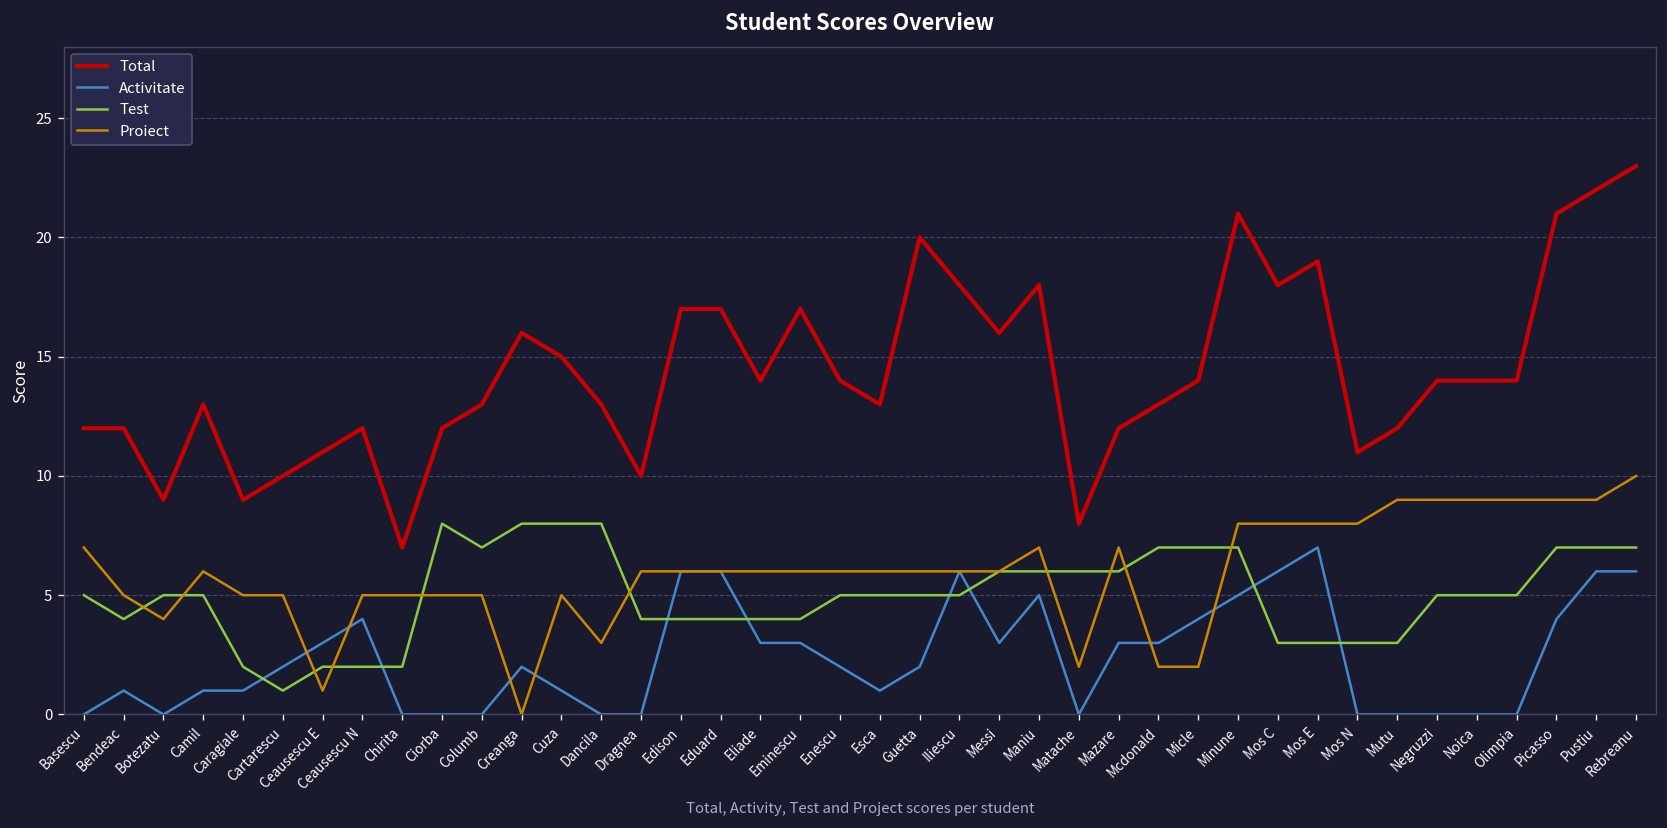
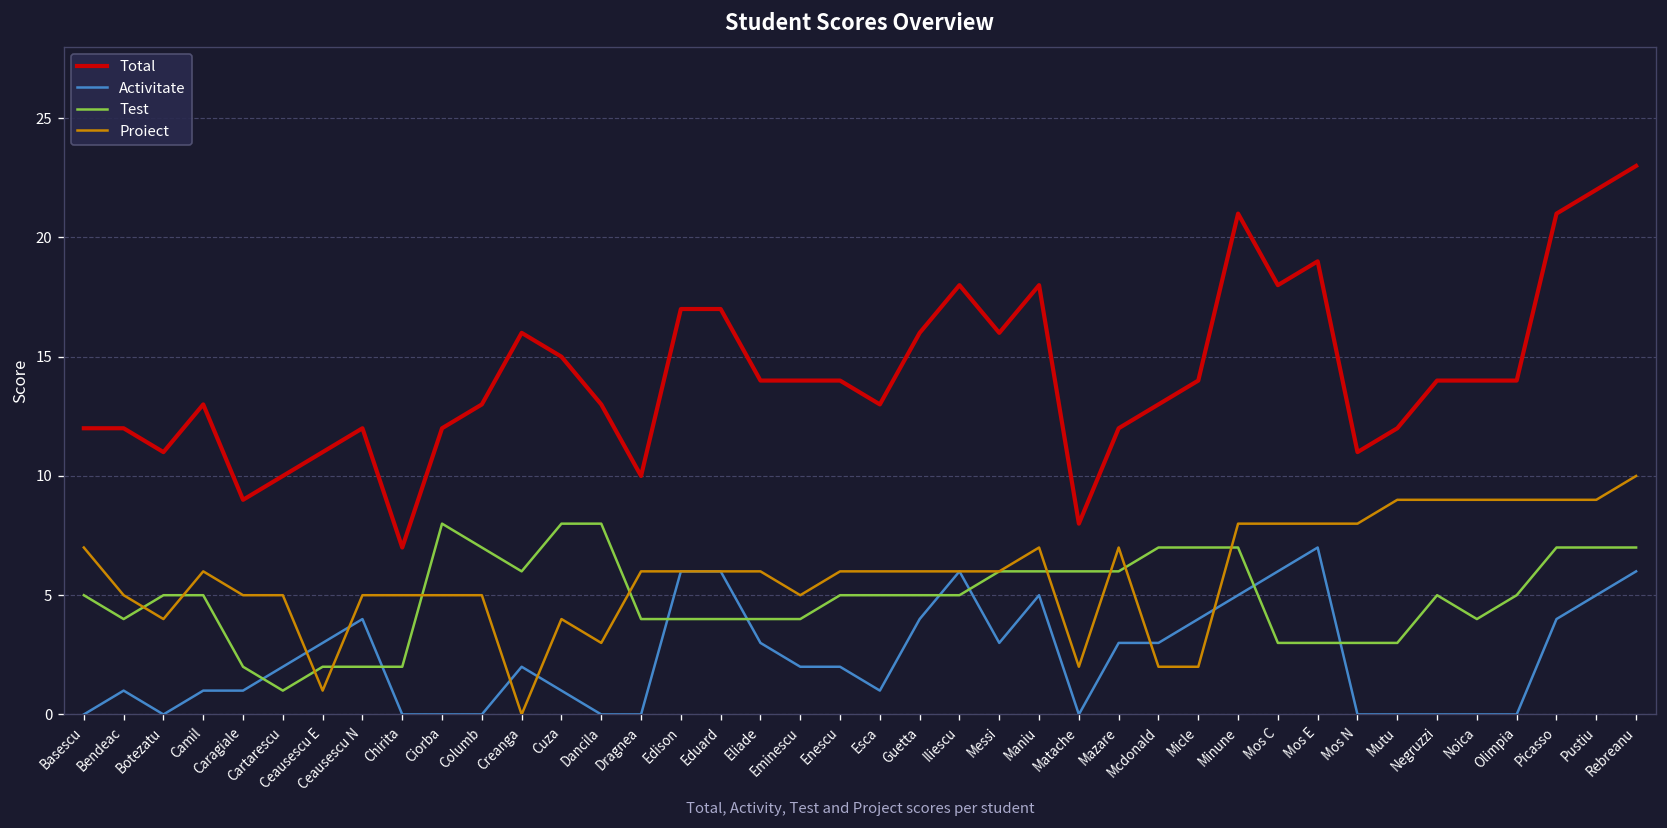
  {
    "Total": {
      "Basescu": 12,
      "Bendeac": 12,
-     "Botezatu": 9,
+     "Botezatu": 11,
      "Camil": 13,
      "Caragiale": 9,
      "Cartarescu": 10,
      "Ceausescu E": 11,
      "Ceausescu N": 12,
      "Chirita": 7,
      "Ciorba": 12,
      "Columb": 13,
      "Creanga": 16,
      "Cuza": 15,
      "Dancila": 13,
      "Dragnea": 10,
      "Edison": 17,
      "Eduard": 17,
      "Eliade": 14,
-     "Eminescu": 17,
+     "Eminescu": 14,
      "Enescu": 14,
      "Esca": 13,
-     "Guetta": 20,
+     "Guetta": 16,
      "Iliescu": 18,
      "Messi": 16,
      "Maniu": 18,
      "Matache": 8,
      "Mazare": 12,
      "Mcdonald": 13,
      "Micle": 14,
      "Minune": 21,
      "Mos C": 18,
      "Mos E": 19,
      "Mos N": 11,
      "Mutu": 12,
      "Negruzzi": 14,
      "Noica": 14,
      "Olimpia": 14,
      "Picasso": 21,
      "Pustiu": 22,
      "Rebreanu": 23
    },
    "Activitate": {
      "Basescu": 0,
      "Bendeac": 1,
      "Botezatu": 0,
      "Camil": 1,
      "Caragiale": 1,
      "Cartarescu": 2,
      "Ceausescu E": 3,
      "Ceausescu N": 4,
      "Chirita": 0,
      "Ciorba": 0,
      "Columb": 0,
      "Creanga": 2,
      "Cuza": 1,
      "Dancila": 0,
      "Dragnea": 0,
      "Eliade": 3,
-     "Eminescu": 3,
+     "Eminescu": 2,
      "Enescu": 2,
      "Esca": 1,
-     "Guetta": 2,
+     "Guetta": 4,
      "Messi": 3,
      "Maniu": 5,
      "Matache": 0,
      "Mazare": 3,
      "Mcdonald": 3,
      "Micle": 4,
      "Minune": 5,
      "Mos C": 6,
      "Mos E": 7,
      "Mos N": 0,
      "Mutu": 0,
      "Negruzzi": 0,
      "Noica": 0,
      "Olimpia": 0,
      "Picasso": 4,
-     "Pustiu": 6,
+     "Pustiu": 5,
      "Rebreanu": 6
    },
    "Test": {
      "Basescu": 5,
      "Bendeac": 4,
      "Botezatu": 5,
      "Camil": 5,
      "Caragiale": 2,
      "Cartarescu": 1,
      "Ceausescu E": 2,
      "Ceausescu N": 2,
      "Chirita": 2,
      "Ciorba": 8,
      "Columb": 7,
-     "Creanga": 8,
+     "Creanga": 6,
      "Cuza": 8,
      "Dancila": 8,
      "Dragnea": 4,
      "Edison": 4,
      "Eduard": 4,
      "Eliade": 4,
      "Eminescu": 4,
      "Enescu": 5,
      "Esca": 5,
      "Guetta": 5,
      "Iliescu": 5,
      "Maniu": 6,
      "Matache": 6,
      "Mazare": 6,
      "Mcdonald": 7,
      "Micle": 7,
      "Minune": 7,
      "Mos C": 3,
      "Mos E": 3,
      "Mos N": 3,
      "Mutu": 3,
      "Negruzzi": 5,
-     "Noica": 5,
+     "Noica": 4,
      "Olimpia": 5,
      "Picasso": 7,
      "Pustiu": 7,
      "Rebreanu": 7
    },
    "Proiect": {
      "Basescu": 7,
      "Bendeac": 5,
      "Botezatu": 4,
      "Camil": 6,
      "Caragiale": 5,
      "Cartarescu": 5,
      "Ceausescu E": 1,
      "Ceausescu N": 5,
      "Chirita": 5,
      "Ciorba": 5,
      "Columb": 5,
      "Creanga": 0,
-     "Cuza": 5,
+     "Cuza": 4,
      "Dancila": 3,
      "Dragnea": 6,
      "Eliade": 6,
-     "Eminescu": 6,
+     "Eminescu": 5,
      "Enescu": 6,
      "Esca": 6,
      "Guetta": 6,
      "Maniu": 7,
      "Matache": 2,
      "Mazare": 7,
      "Mcdonald": 2,
      "Micle": 2,
      "Minune": 8,
      "Mos C": 8,
      "Mos E": 8,
      "Mos N": 8,
      "Mutu": 9,
      "Negruzzi": 9,
      "Noica": 9,
      "Olimpia": 9,
      "Picasso": 9,
      "Pustiu": 9,
      "Rebreanu": 10
    }
  }
